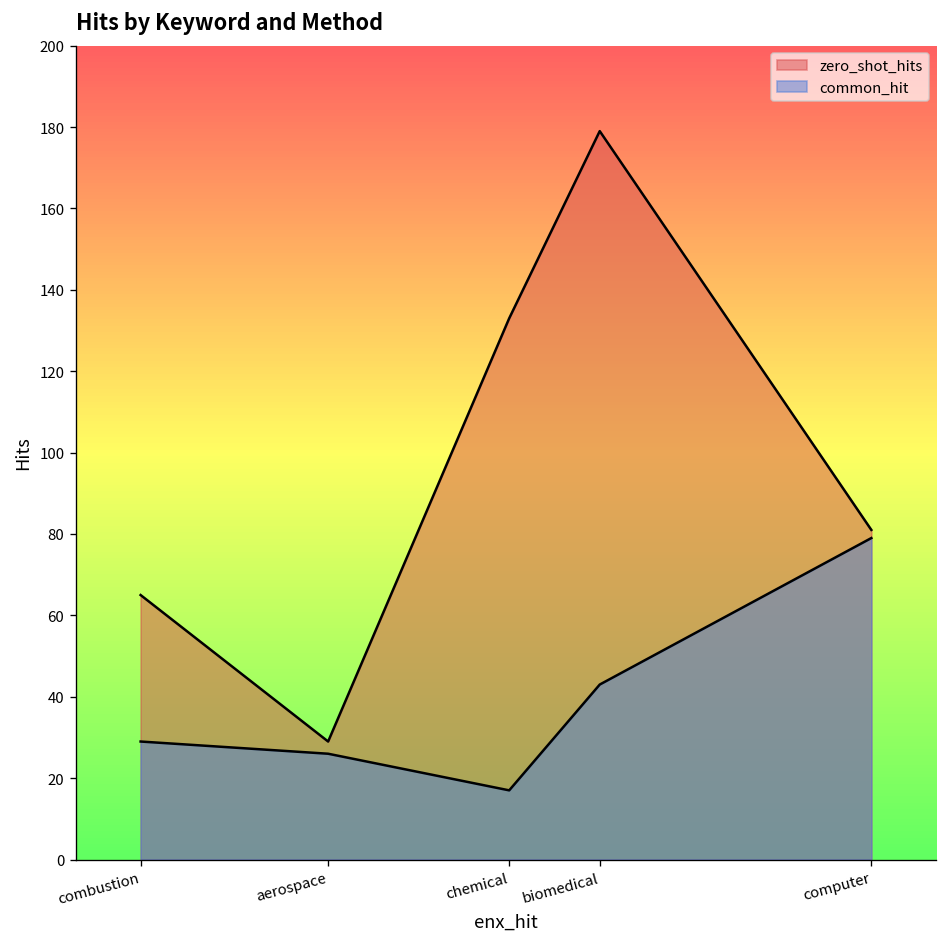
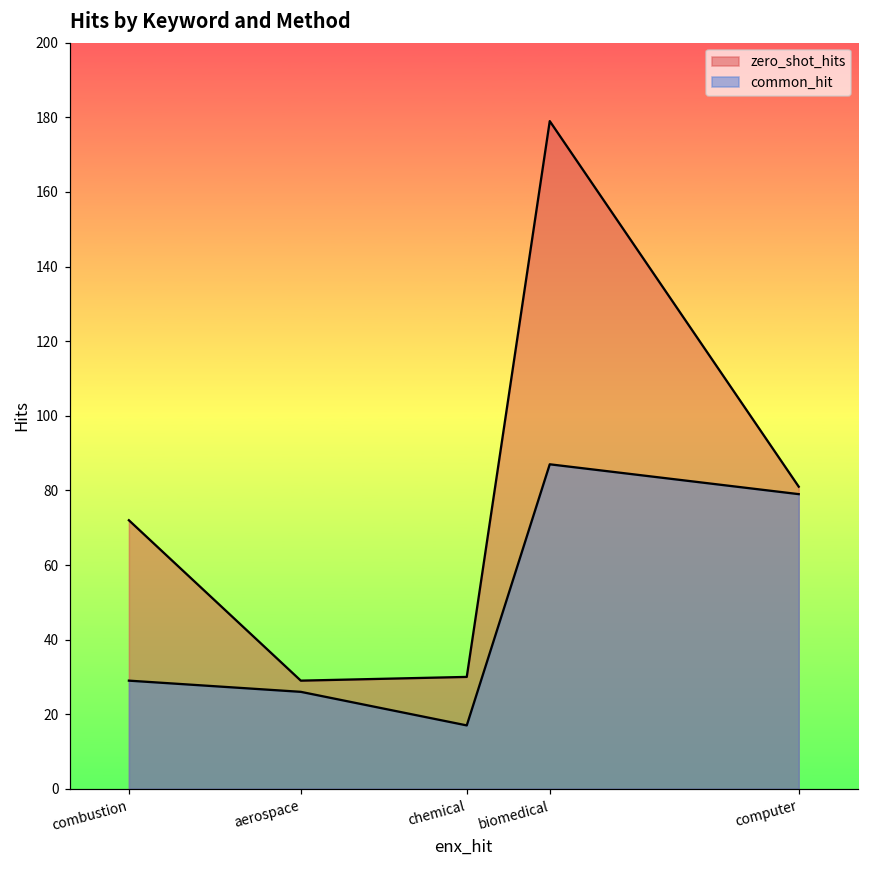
  {
    "zero_shot_hits": {
-     "combustion": 65,
+     "combustion": 72,
      "aerospace": 29,
-     "chemical": 133,
+     "chemical": 30,
      "biomedical": 179,
      "computer": 81
    },
    "common_hit": {
      "combustion": 29,
      "aerospace": 26,
      "chemical": 17,
-     "biomedical": 43,
+     "biomedical": 87,
      "computer": 79
    }
  }
